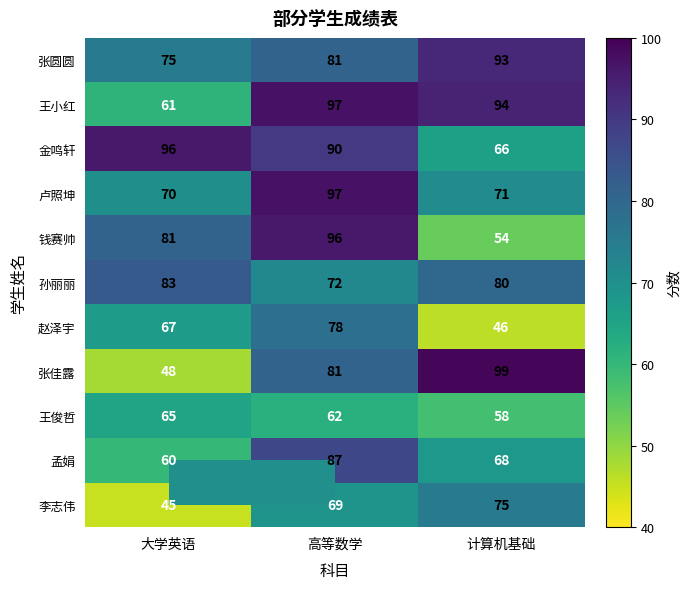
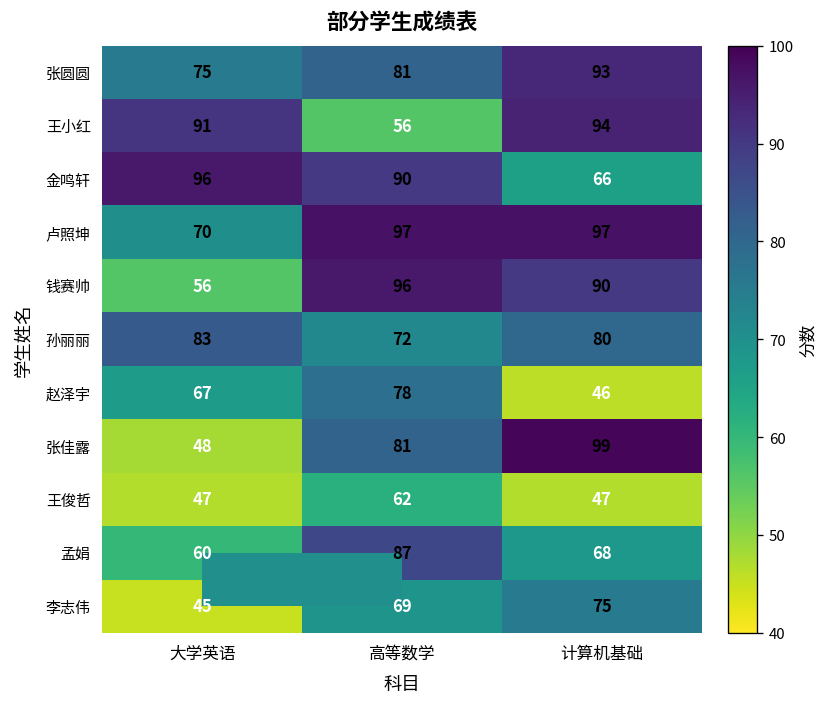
  {
    "张圆圆": {
      "大学英语": 75,
      "高等数学": 81,
      "计算机基础": 93
    },
    "王小红": {
-     "大学英语": 61,
-     "高等数学": 97,
+     "大学英语": 91,
+     "高等数学": 56,
      "计算机基础": 94
    },
    "金鸣轩": {
      "大学英语": 96,
      "高等数学": 90,
      "计算机基础": 66
    },
    "卢照坤": {
      "大学英语": 70,
      "高等数学": 97,
-     "计算机基础": 71
+     "计算机基础": 97
    },
    "钱赛帅": {
-     "大学英语": 81,
+     "大学英语": 56,
      "高等数学": 96,
-     "计算机基础": 54
+     "计算机基础": 90
    },
    "孙丽丽": {
      "大学英语": 83,
      "高等数学": 72,
      "计算机基础": 80
    },
    "赵泽宇": {
      "大学英语": 67,
      "高等数学": 78,
      "计算机基础": 46
    },
    "张佳露": {
      "大学英语": 48,
      "高等数学": 81,
      "计算机基础": 99
    },
    "王俊哲": {
-     "大学英语": 65,
+     "大学英语": 47,
      "高等数学": 62,
-     "计算机基础": 58
+     "计算机基础": 47
    },
    "孟娟": {
      "计算机基础": 68
    },
    "李志伟": {
      "计算机基础": 75
    }
  }
